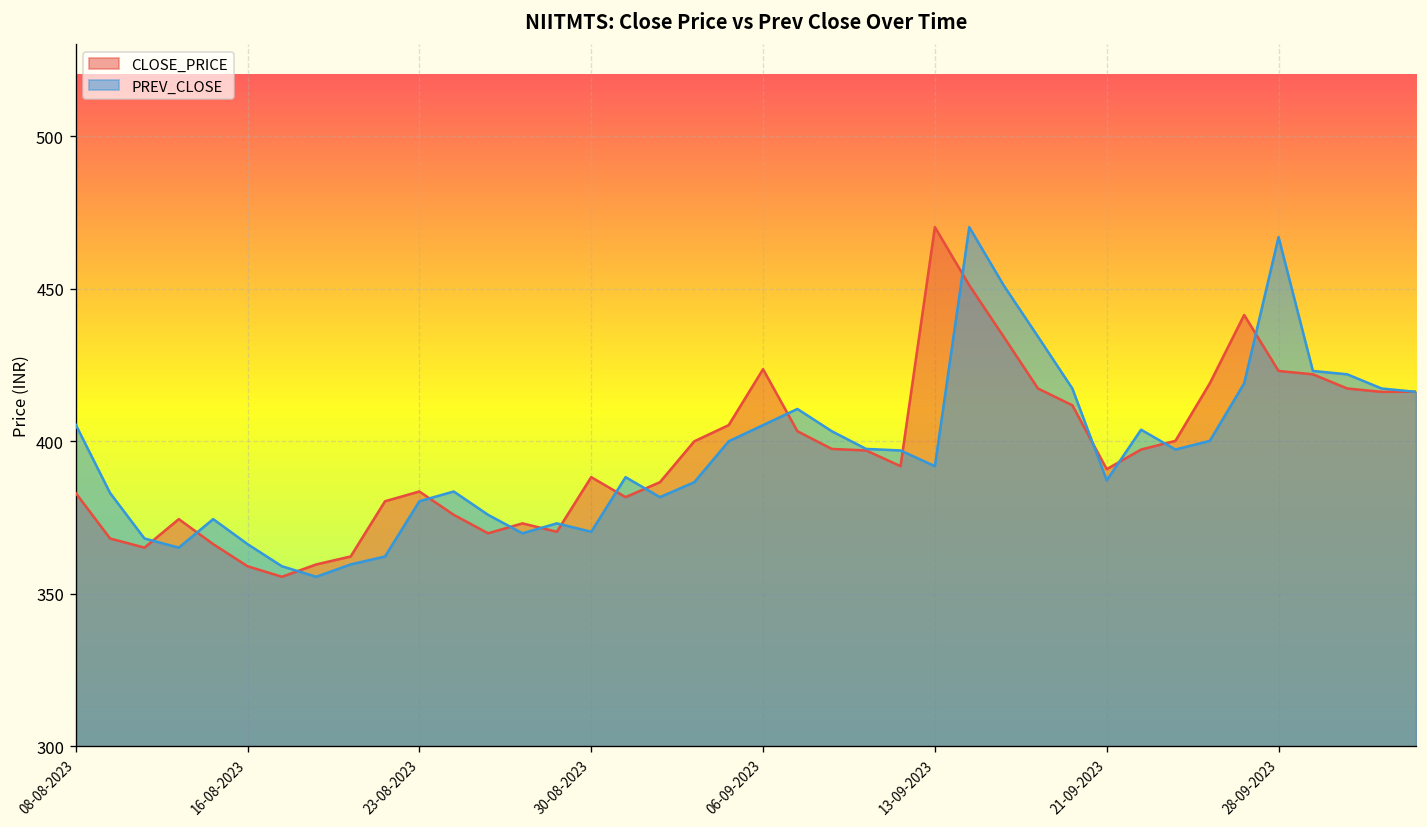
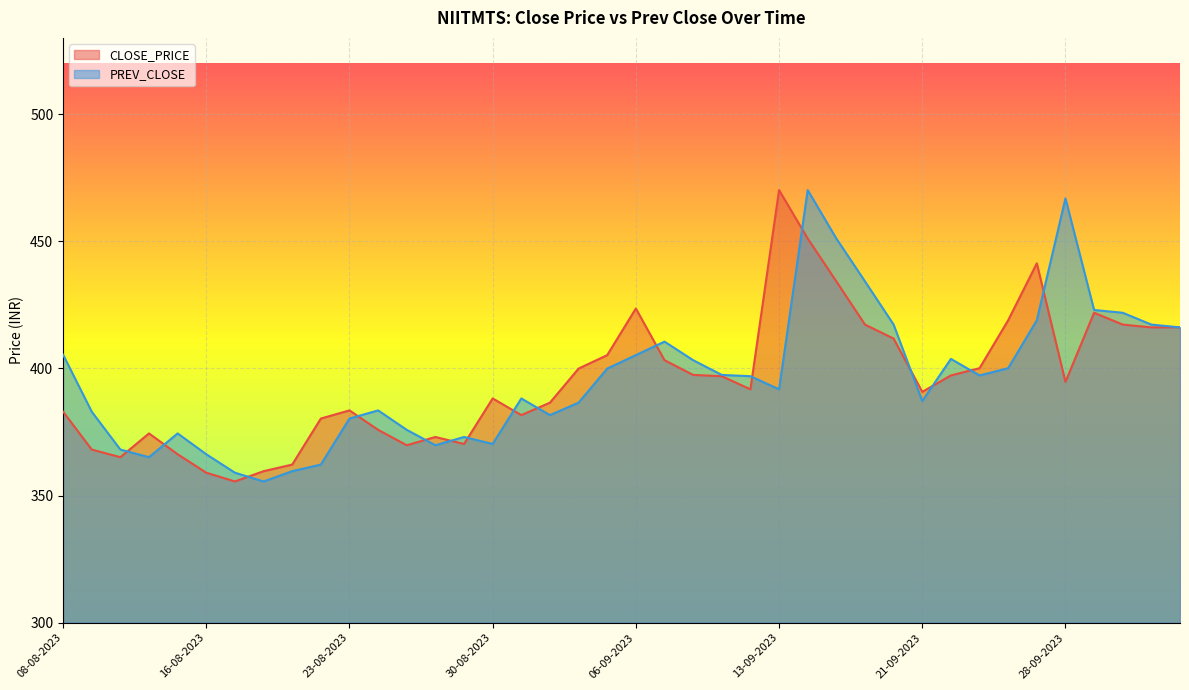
  {
    "CLOSE_PRICE": {
      "08-08-2023": 383,
      "16-08-2023": 359,
      "23-08-2023": 384,
      "30-08-2023": 388,
      "06-09-2023": 424,
      "13-09-2023": 470,
      "21-09-2023": 391,
-     "28-09-2023": 423
+     "28-09-2023": 395
    },
    "PREV_CLOSE": {
      "08-08-2023": 405,
      "16-08-2023": 366,
      "23-08-2023": 380,
      "30-08-2023": 370,
      "06-09-2023": 405,
      "13-09-2023": 392,
      "21-09-2023": 387,
      "28-09-2023": 467
    }
  }
